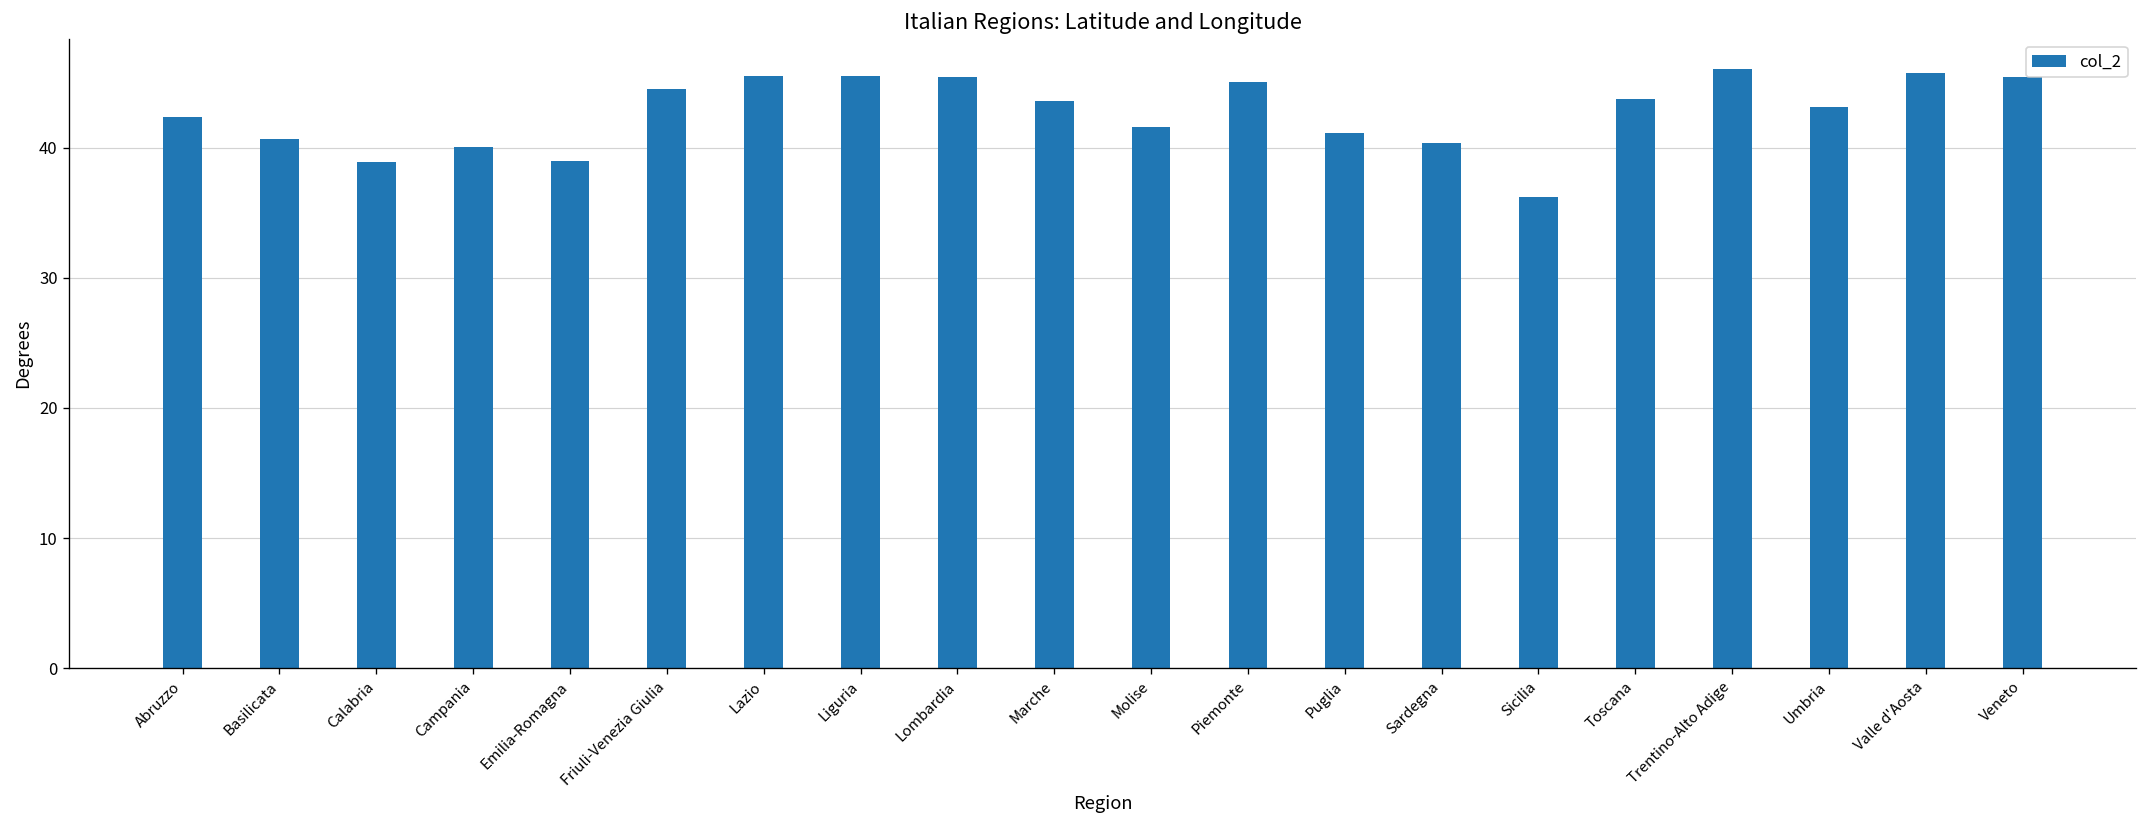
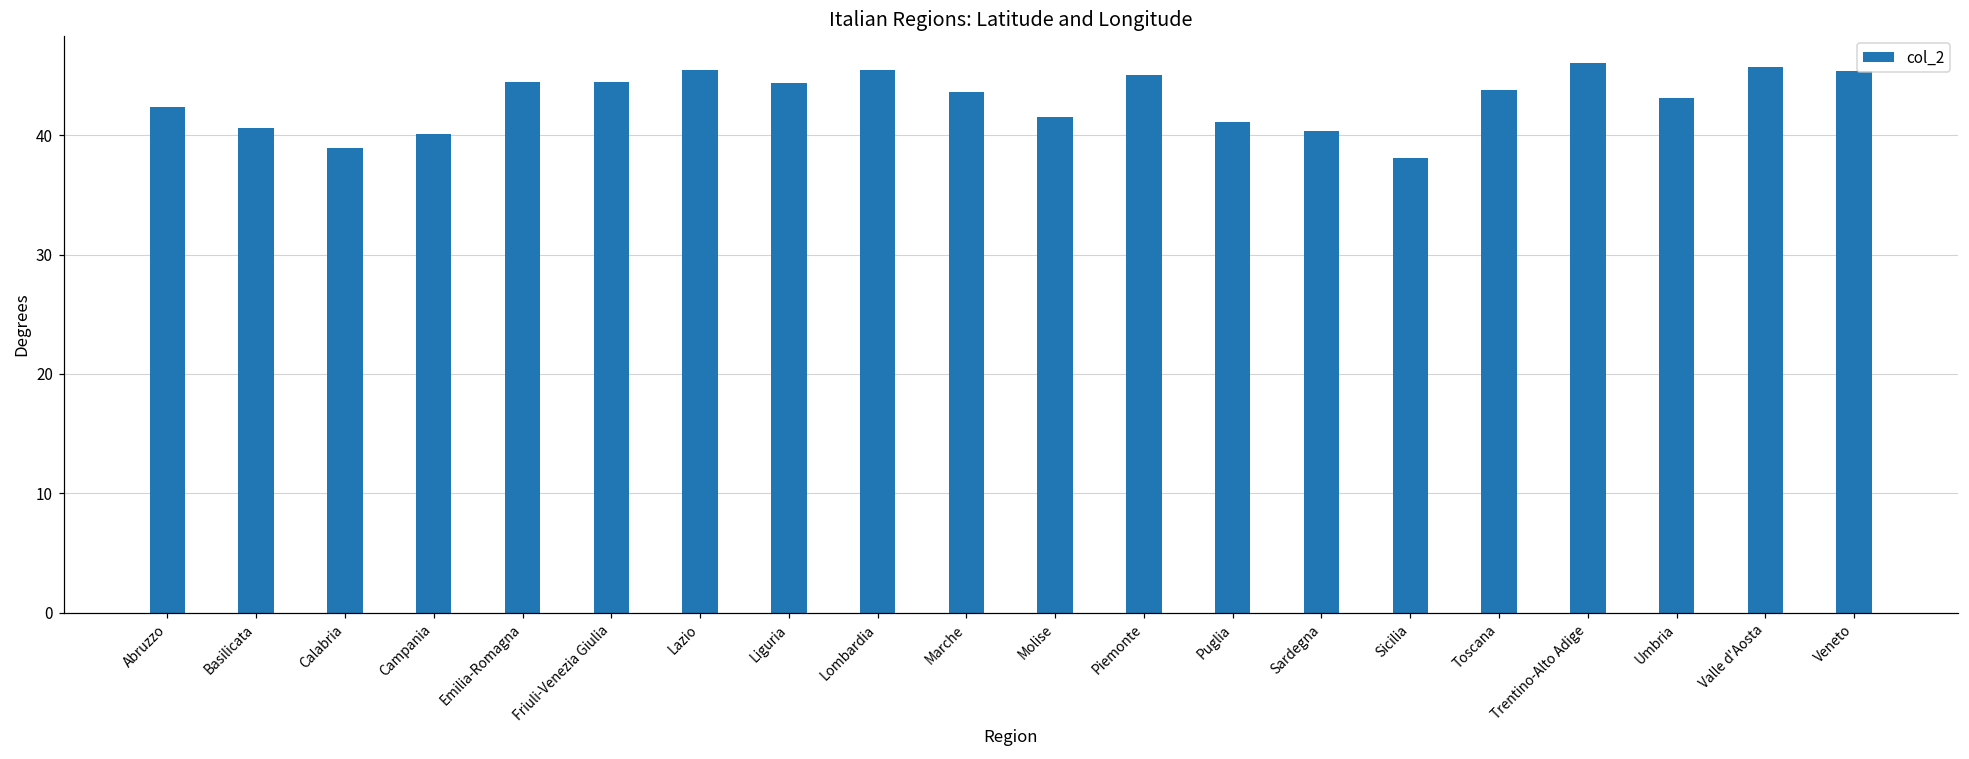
  {
    "Abruzzo": 42.4,
    "Basilicata": 40.6,
    "Calabria": 38.9,
    "Campania": 40.1,
-   "Emilia-Romagna": 39.0,
+   "Emilia-Romagna": 44.5,
    "Friuli-Venezia Giulia": 44.5,
    "Lazio": 45.5,
-   "Liguria": 45.5,
+   "Liguria": 44.4,
    "Lombardia": 45.5,
    "Marche": 43.6,
    "Molise": 41.6,
    "Piemonte": 45.1,
    "Puglia": 41.1,
    "Sardegna": 40.4,
-   "Sicilia": 36.2,
+   "Sicilia": 38.1,
    "Toscana": 43.8,
    "Trentino-Alto Adige": 46.1,
    "Umbria": 43.1,
    "Valle d'Aosta": 45.7,
    "Veneto": 45.4
  }
